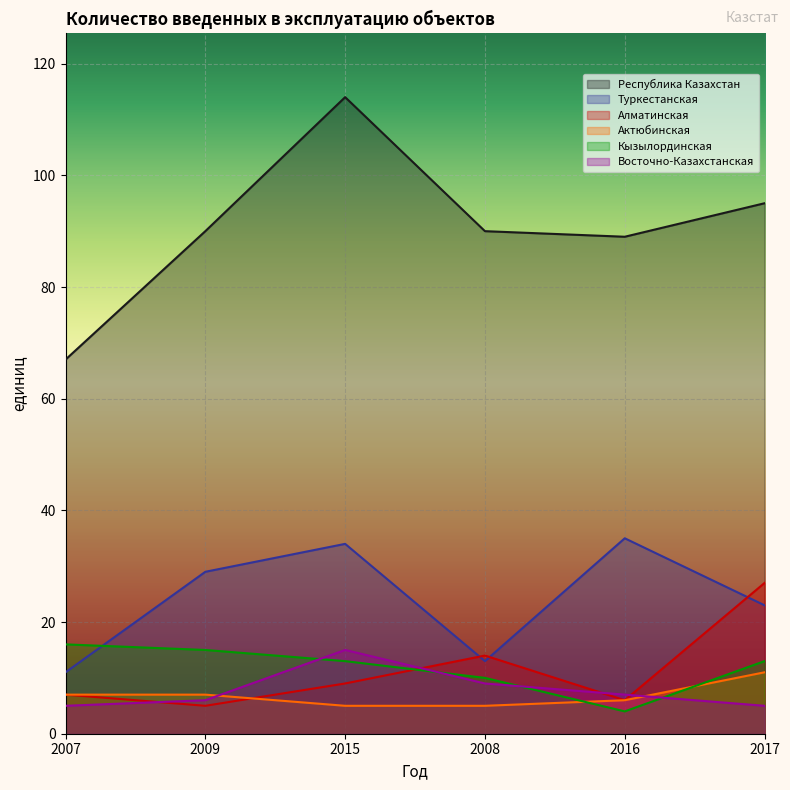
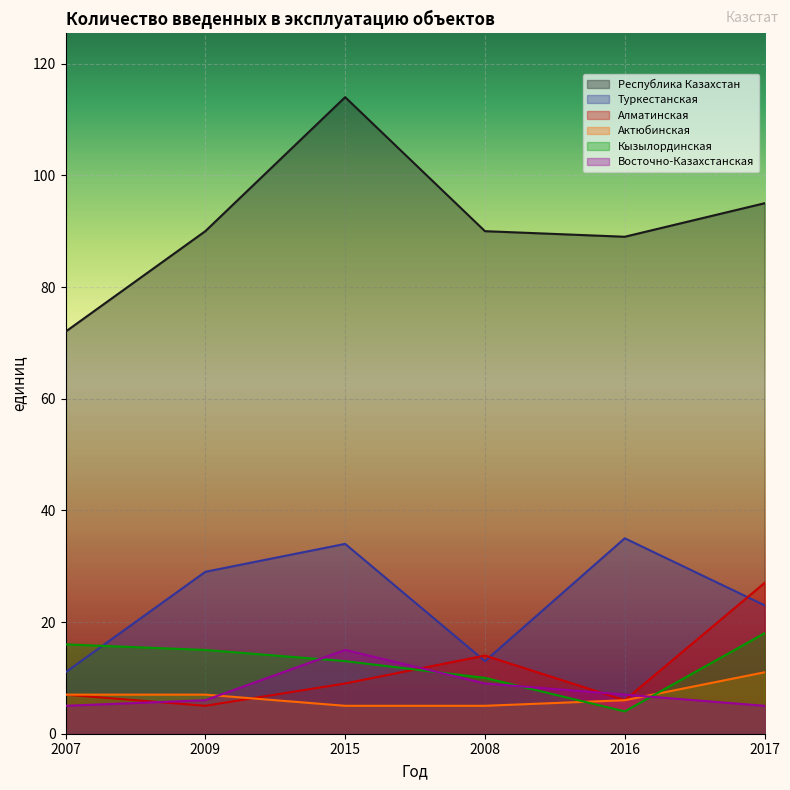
  {
    "Республика Казахстан": {
-     "2007": 67,
+     "2007": 72,
      "2009": 90,
      "2015": 114,
      "2008": 90,
      "2016": 89,
      "2017": 95
    },
    "Кызылординская": {
      "2007": 16,
      "2009": 15,
      "2015": 13,
      "2008": 10,
      "2016": 4,
-     "2017": 13
+     "2017": 18
    }
  }
